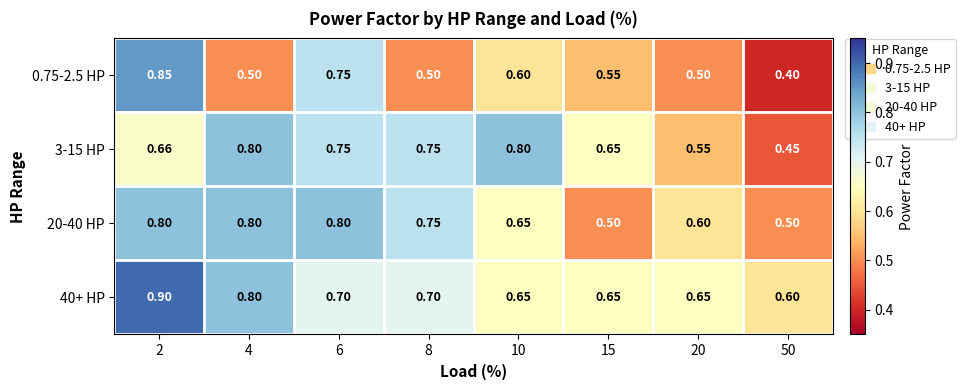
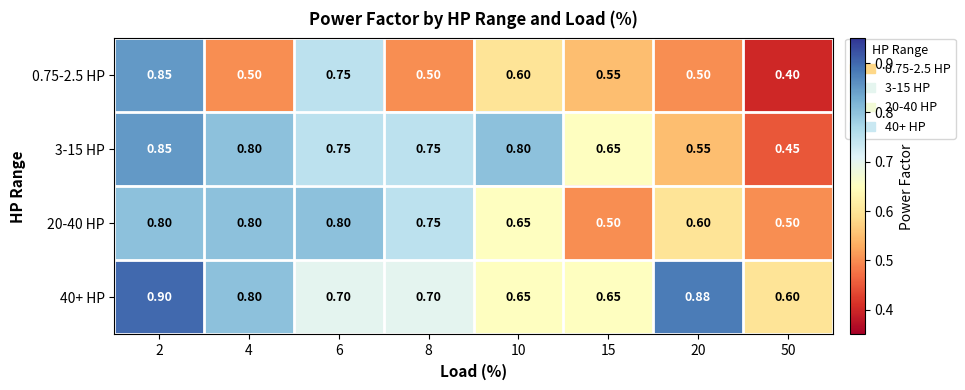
  {
    "0.75-2.5 HP": {
      "2": 0.85,
      "4": 0.50,
      "6": 0.75,
      "8": 0.50,
      "10": 0.60,
      "15": 0.55,
      "20": 0.50,
      "50": 0.40
    },
    "3-15 HP": {
-     "2": 0.66,
+     "2": 0.85,
      "4": 0.80,
      "6": 0.75,
      "8": 0.75,
      "10": 0.80,
      "15": 0.65,
      "20": 0.55,
      "50": 0.45
    },
    "20-40 HP": {
      "2": 0.80,
      "4": 0.80,
      "6": 0.80,
      "8": 0.75,
      "10": 0.65,
      "15": 0.50,
      "20": 0.60,
      "50": 0.50
    },
    "40+ HP": {
      "2": 0.90,
      "4": 0.80,
      "6": 0.70,
      "8": 0.70,
      "10": 0.65,
      "15": 0.65,
-     "20": 0.65,
+     "20": 0.88,
      "50": 0.60
    }
  }
